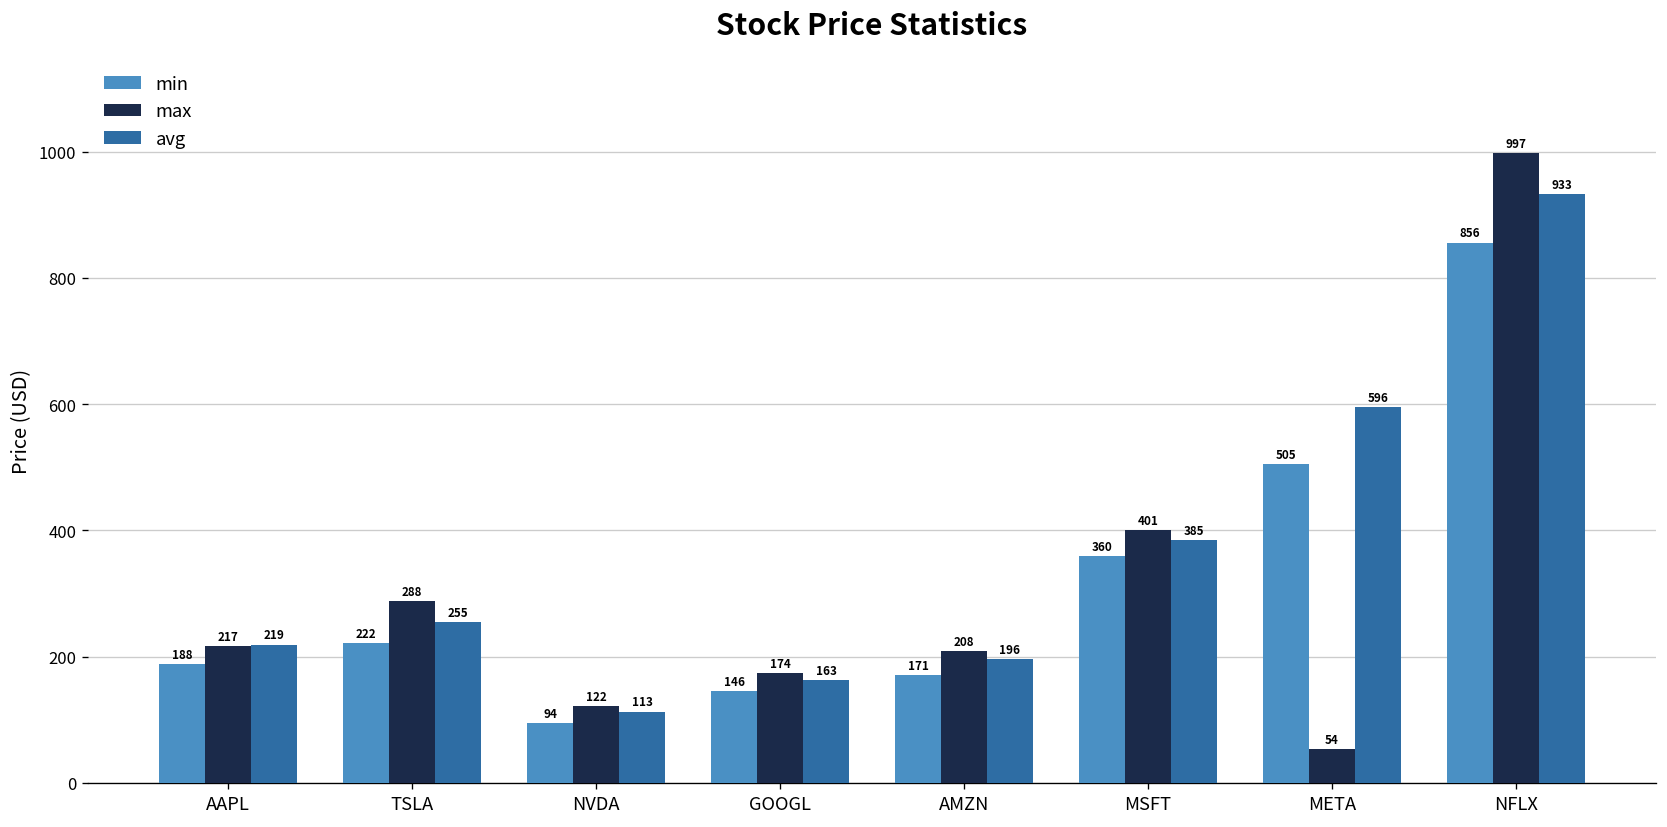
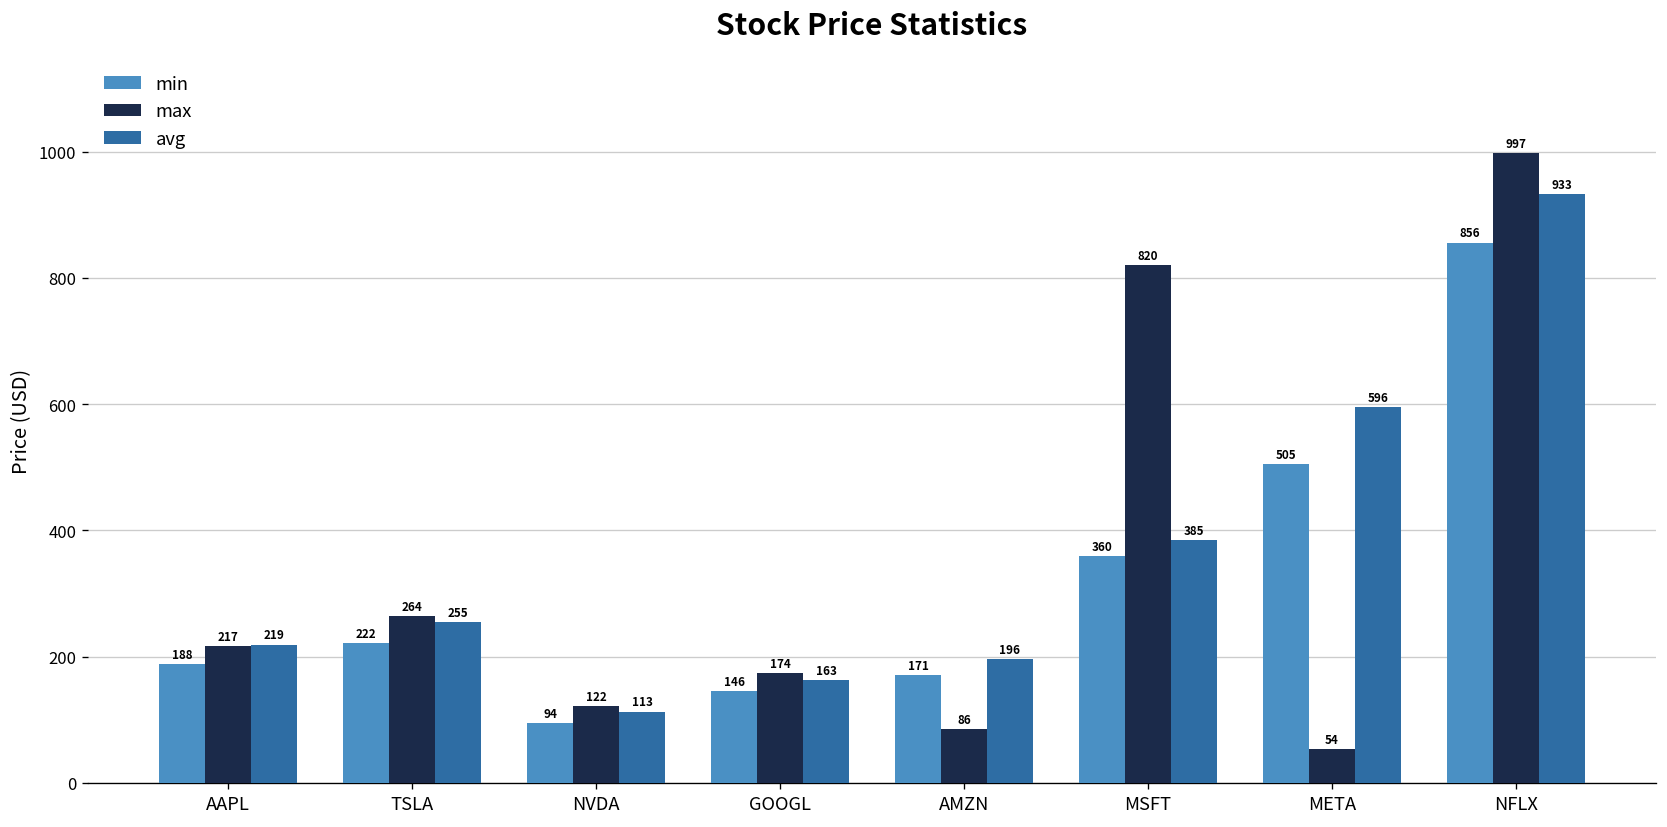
  {
    "max": {
      "AAPL": 217,
-     "TSLA": 288,
+     "TSLA": 264,
      "NVDA": 122,
      "GOOGL": 174,
-     "AMZN": 208,
-     "MSFT": 401,
+     "AMZN": 86,
+     "MSFT": 820,
      "META": 54,
      "NFLX": 997
    }
  }
